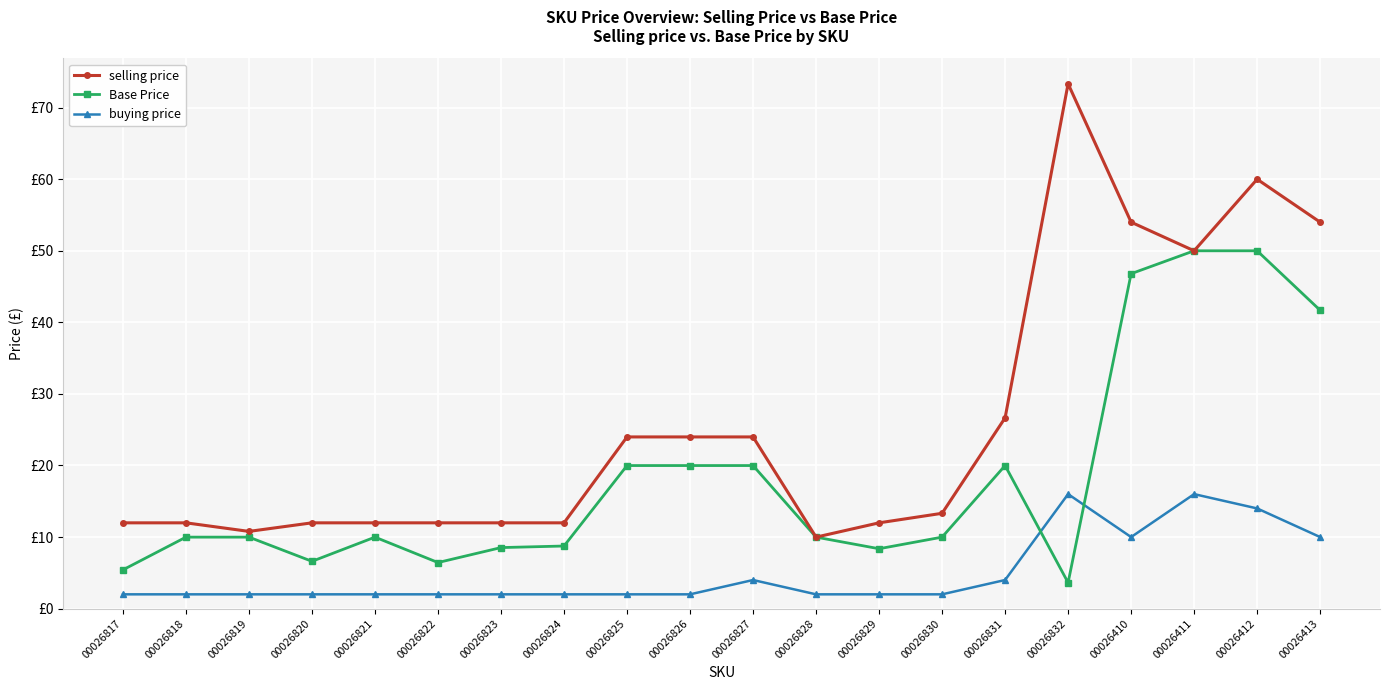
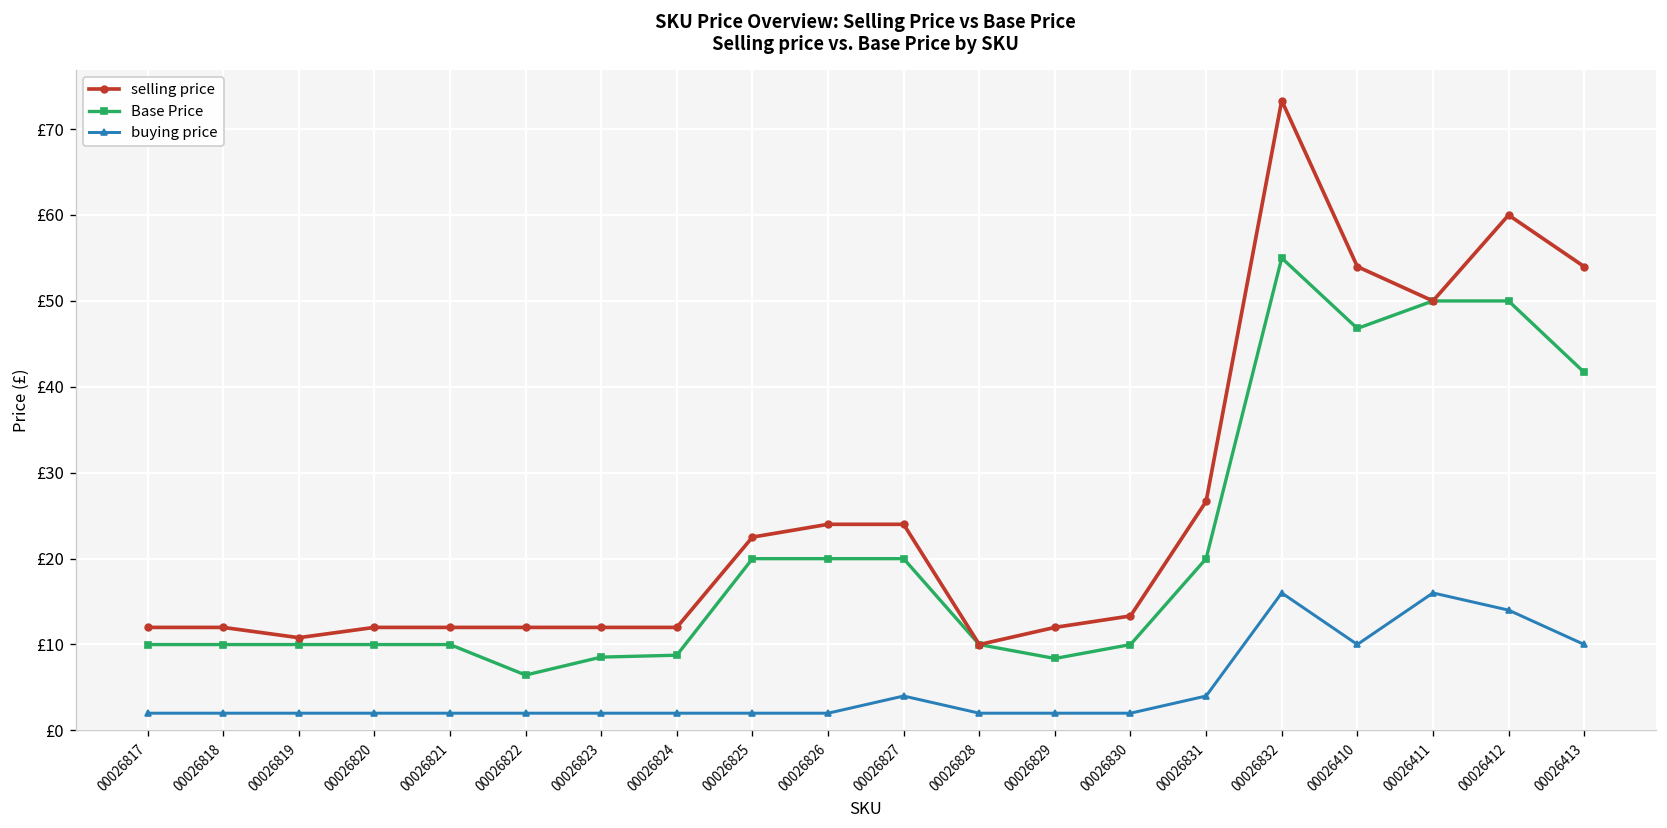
  {
    "selling price": {
      "00026817": "£12",
      "00026818": "£12",
      "00026819": "£11",
      "00026820": "£12",
      "00026821": "£12",
      "00026822": "£12",
      "00026823": "£12",
      "00026824": "£12",
-     "00026825": "£24",
+     "00026825": "£22",
      "00026826": "£24",
      "00026827": "£24",
      "00026829": "£12",
      "00026830": "£13",
      "00026831": "£27",
      "00026832": "£73",
      "00026410": "£54",
      "00026412": "£60",
      "00026413": "£54"
    },
    "Base Price": {
-     "00026817": "£5",
+     "00026817": "£10",
      "00026818": "£10",
      "00026819": "£10",
-     "00026820": "£7",
+     "00026820": "£10",
      "00026821": "£10",
      "00026822": "£6",
      "00026823": "£9",
      "00026824": "£9",
      "00026825": "£20",
      "00026826": "£20",
      "00026827": "£20",
      "00026829": "£8",
      "00026830": "£10",
      "00026831": "£20",
-     "00026832": "£4",
+     "00026832": "£55",
      "00026410": "£47",
      "00026412": "£50",
      "00026413": "£42"
    },
    "buying price": {
      "00026817": "£2",
      "00026818": "£2",
      "00026819": "£2",
      "00026820": "£2",
      "00026821": "£2",
      "00026822": "£2",
      "00026823": "£2",
      "00026824": "£2",
      "00026825": "£2",
      "00026826": "£2",
      "00026827": "£4",
      "00026828": "£2",
      "00026829": "£2",
      "00026830": "£2",
      "00026831": "£4",
      "00026832": "£16",
      "00026410": "£10",
      "00026411": "£16",
      "00026412": "£14",
      "00026413": "£10"
    }
  }
